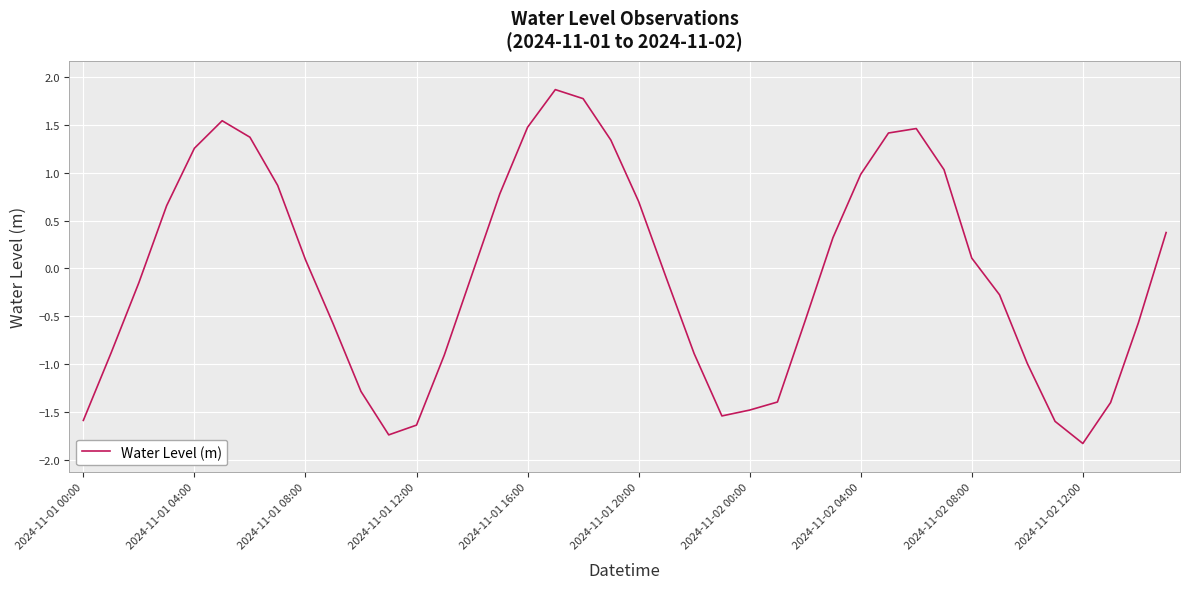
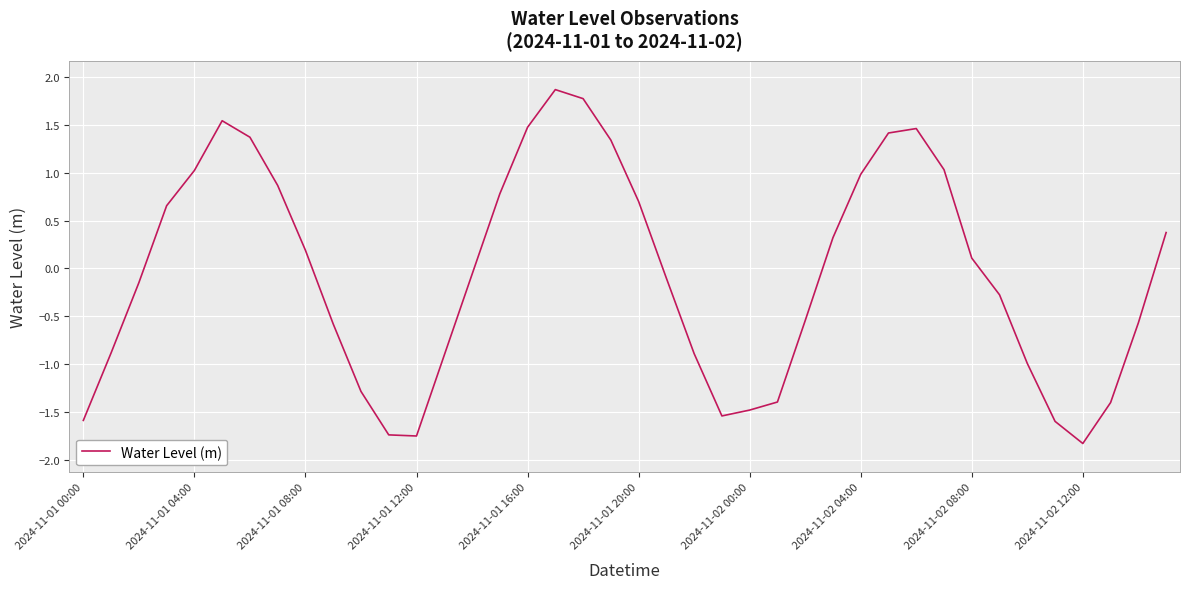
  {
    "2024-11-01 00:00": -1.6,
-   "2024-11-01 04:00": 1.3,
-   "2024-11-01 08:00": 0.1,
-   "2024-11-01 12:00": -1.6,
+   "2024-11-01 04:00": 1.0,
+   "2024-11-01 08:00": 0.2,
+   "2024-11-01 12:00": -1.8,
    "2024-11-01 16:00": 1.5,
    "2024-11-01 20:00": 0.7,
    "2024-11-02 00:00": -1.5,
    "2024-11-02 04:00": 1.0,
    "2024-11-02 08:00": 0.1,
    "2024-11-02 12:00": -1.8
  }
